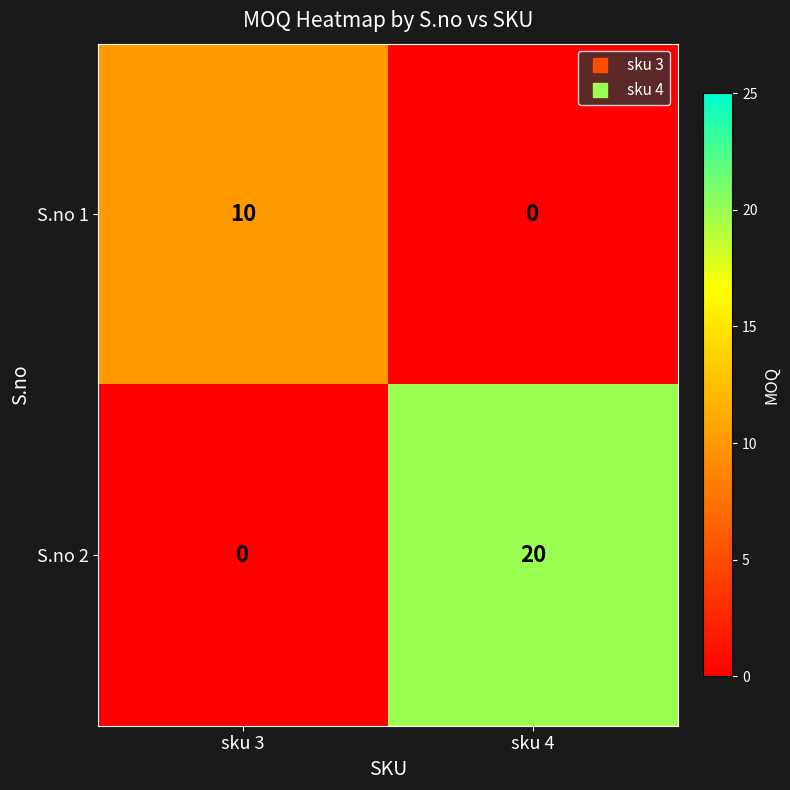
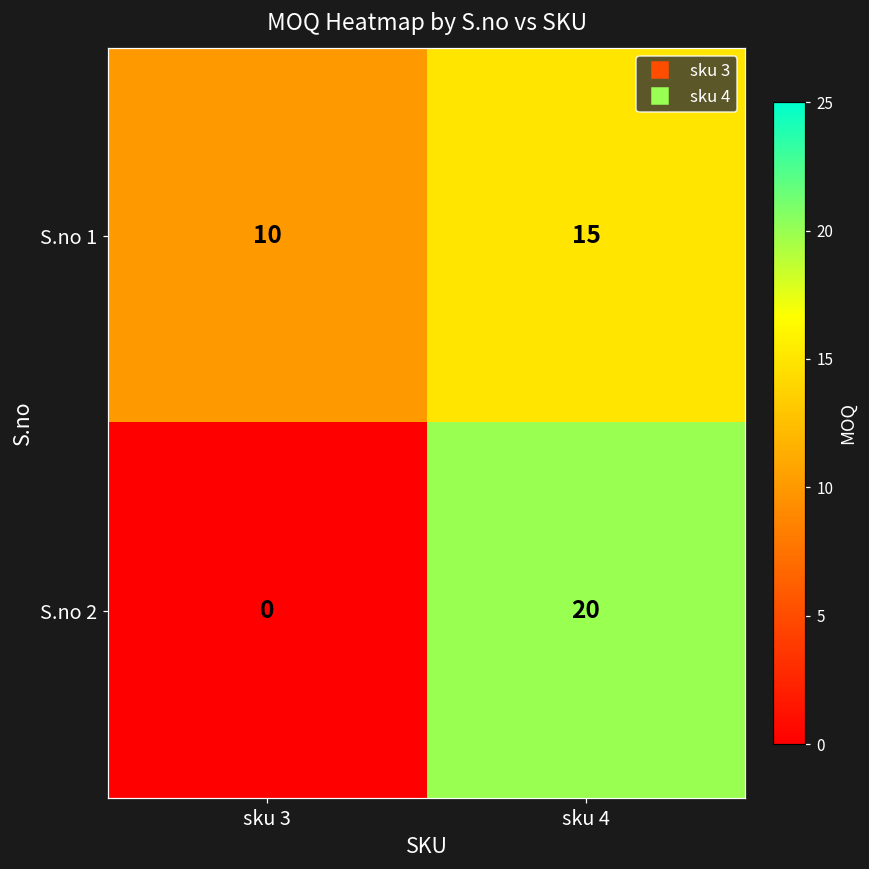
  {
    "S.no 1": {
      "sku 3": 10,
-     "sku 4": 0
+     "sku 4": 15
    },
    "S.no 2": {
      "sku 3": 0,
      "sku 4": 20
    }
  }
